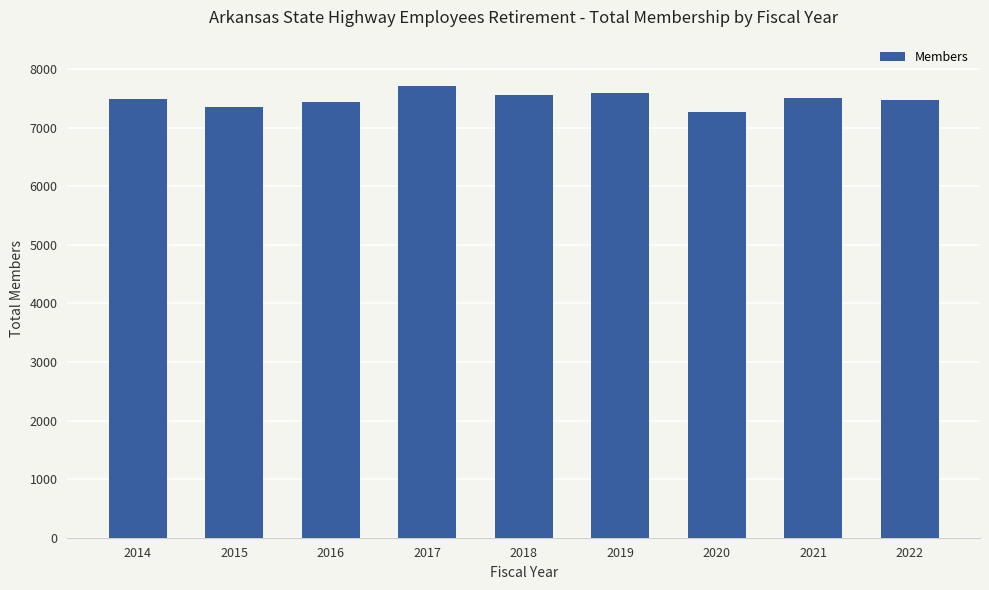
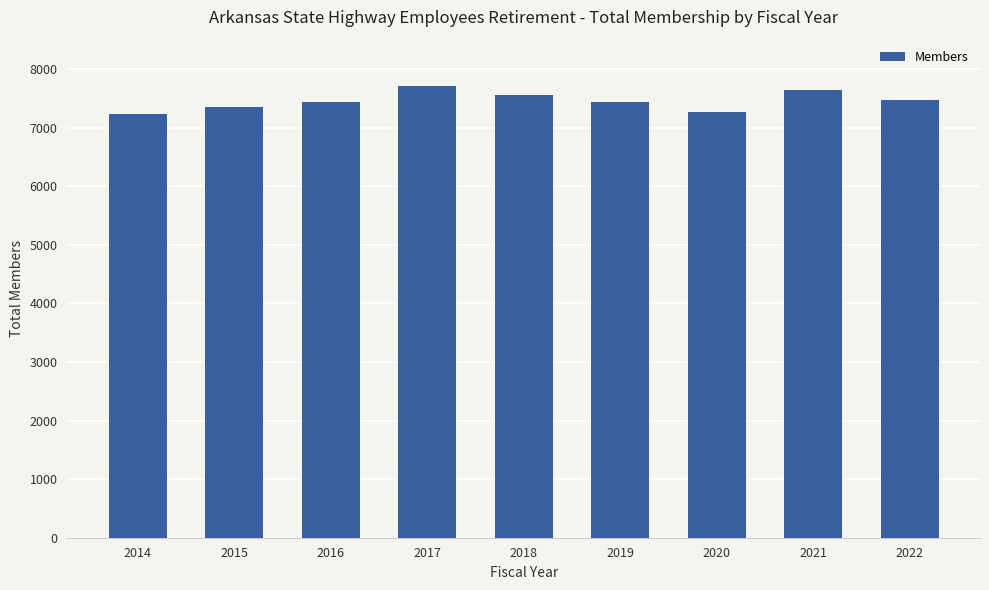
  {
-   "2014": 7500,
+   "2014": 7200,
    "2015": 7300,
    "2016": 7400,
    "2017": 7700,
    "2018": 7600,
-   "2019": 7600,
+   "2019": 7400,
    "2020": 7300,
-   "2021": 7500,
+   "2021": 7600,
    "2022": 7500
  }
